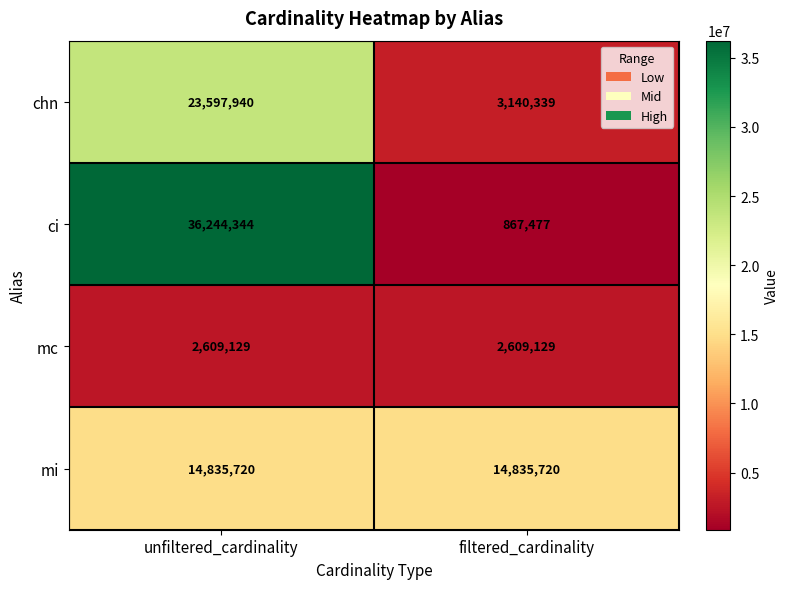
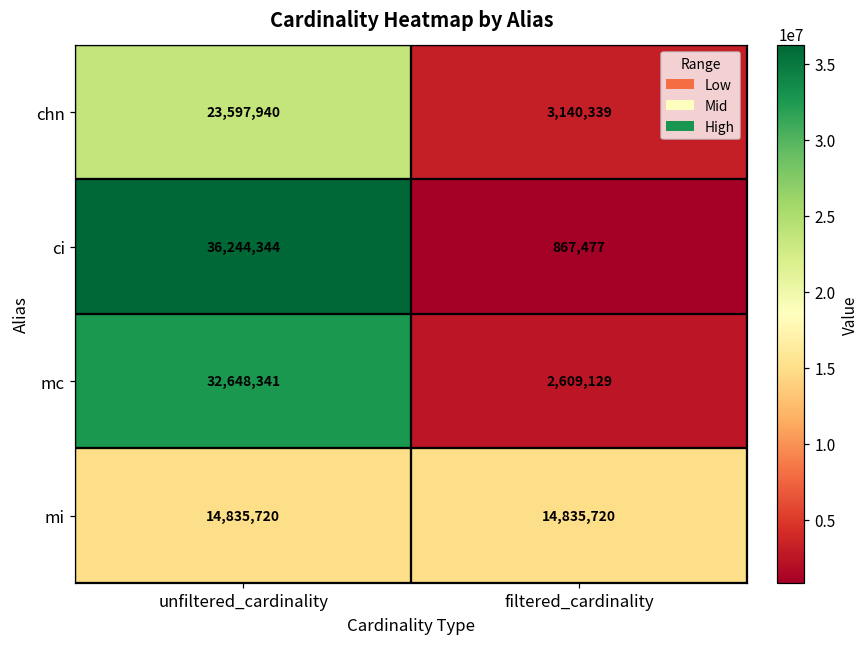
  {
    "chn": {
      "unfiltered_cardinality": "23,597,940",
      "filtered_cardinality": "3,140,339"
    },
    "ci": {
      "unfiltered_cardinality": "36,244,344",
      "filtered_cardinality": "867,477"
    },
    "mc": {
-     "unfiltered_cardinality": "2,609,129",
+     "unfiltered_cardinality": "32,648,341",
      "filtered_cardinality": "2,609,129"
    },
    "mi": {
      "unfiltered_cardinality": "14,835,720",
      "filtered_cardinality": "14,835,720"
    }
  }
